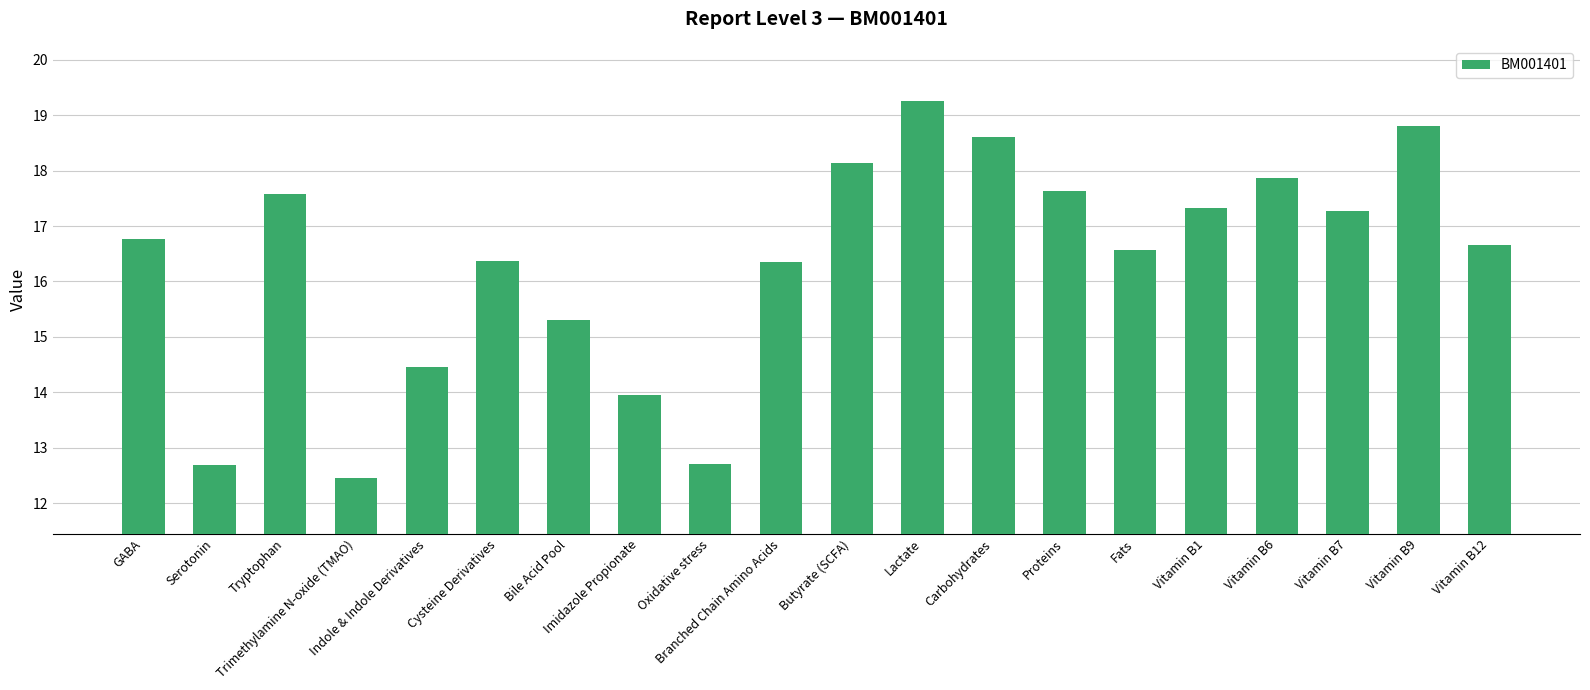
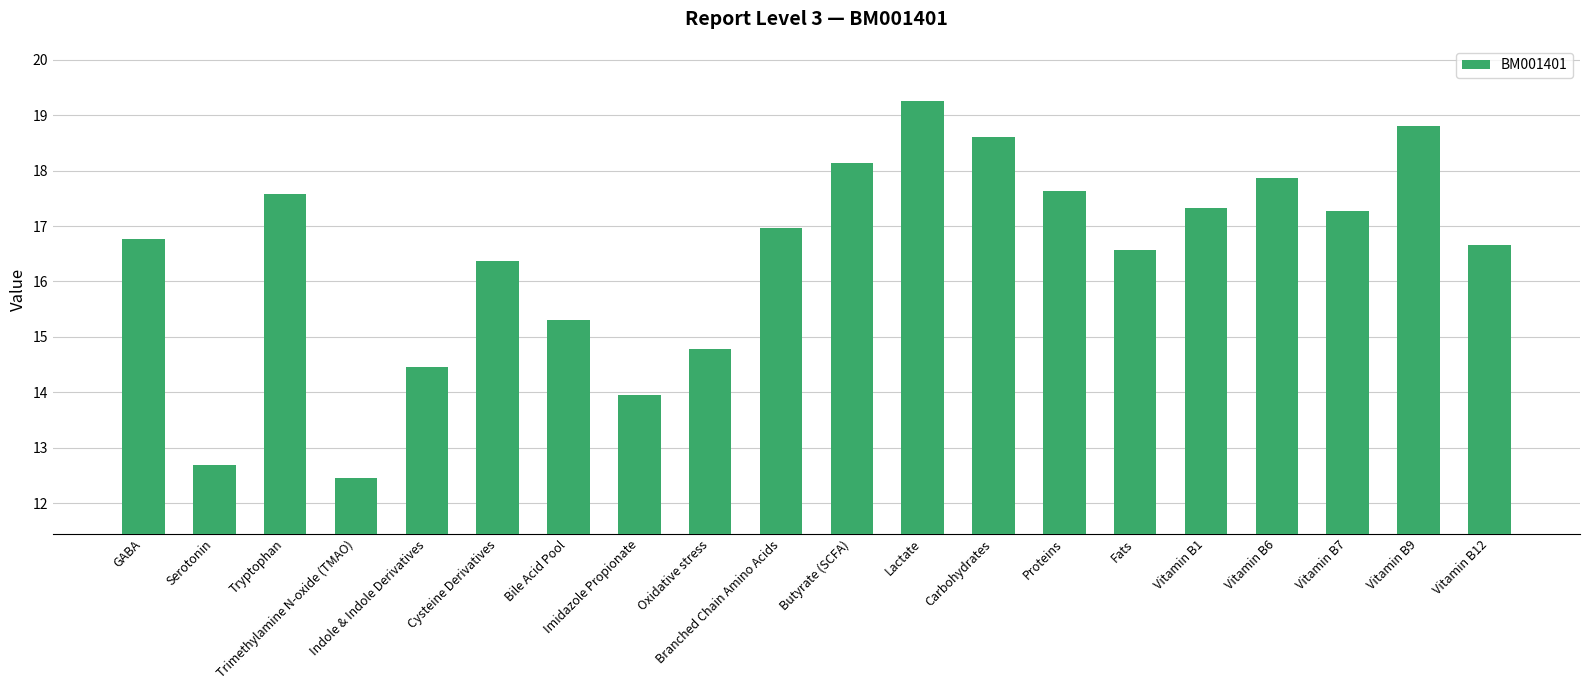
  {
    "GABA": 16.8,
    "Serotonin": 12.7,
    "Tryptophan": 17.6,
    "Trimethylamine N-oxide (TMAO)": 12.4,
    "Indole & Indole Derivatives": 14.5,
    "Cysteine Derivatives": 16.4,
    "Bile Acid Pool": 15.3,
    "Imidazole Propionate": 14.0,
-   "Oxidative stress": 12.7,
-   "Branched Chain Amino Acids": 16.3,
+   "Oxidative stress": 14.8,
+   "Branched Chain Amino Acids": 17.0,
    "Butyrate (SCFA)": 18.1,
    "Lactate": 19.3,
    "Carbohydrates": 18.6,
    "Proteins": 17.6,
    "Fats": 16.6,
    "Vitamin B1": 17.3,
    "Vitamin B6": 17.9,
    "Vitamin B7": 17.3,
    "Vitamin B9": 18.8,
    "Vitamin B12": 16.7
  }
